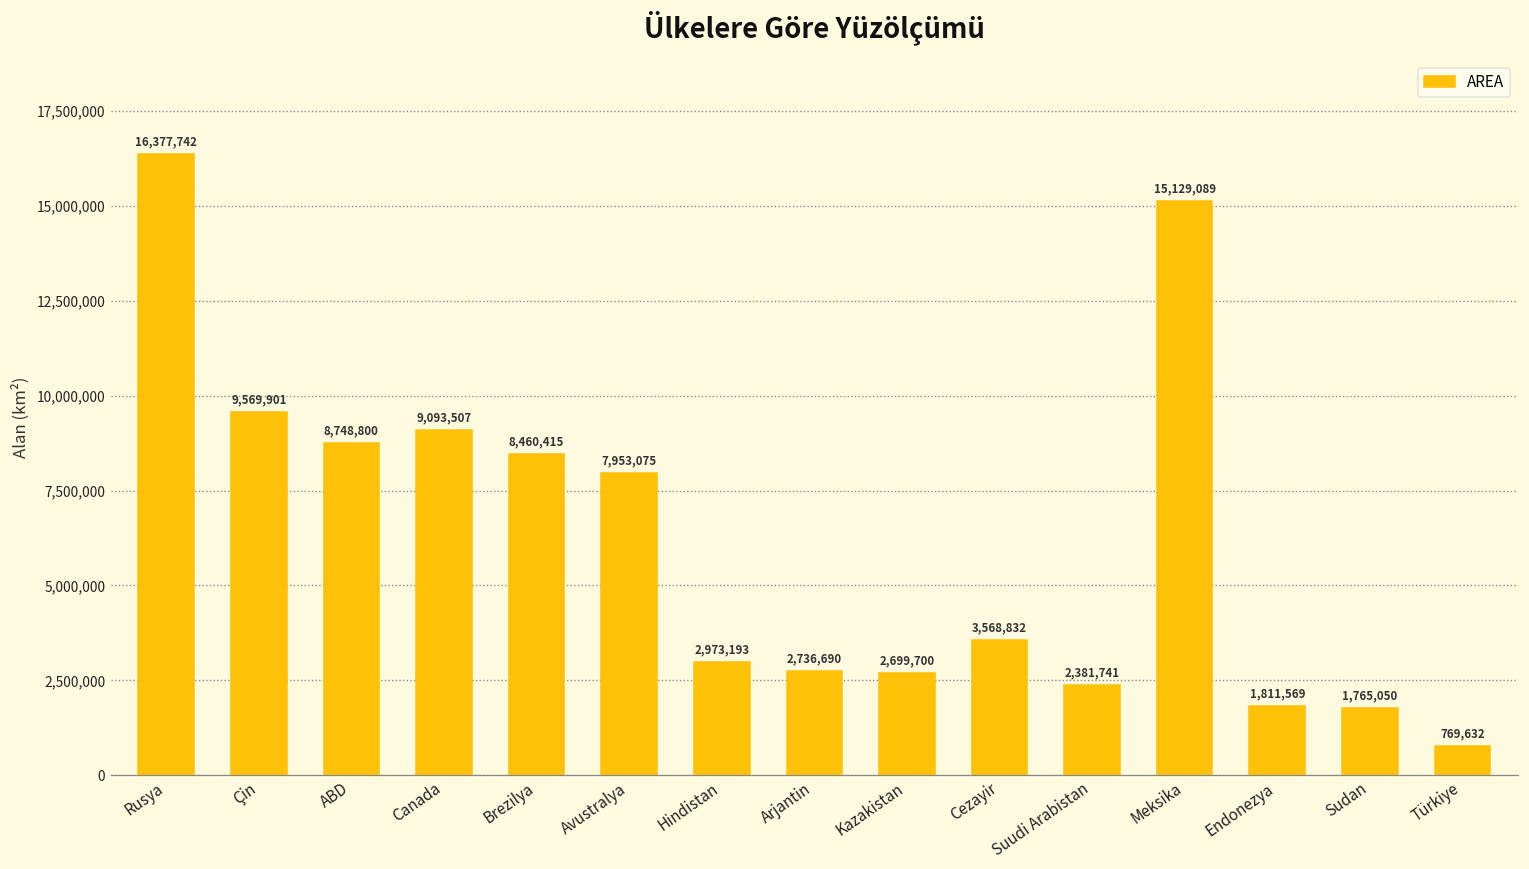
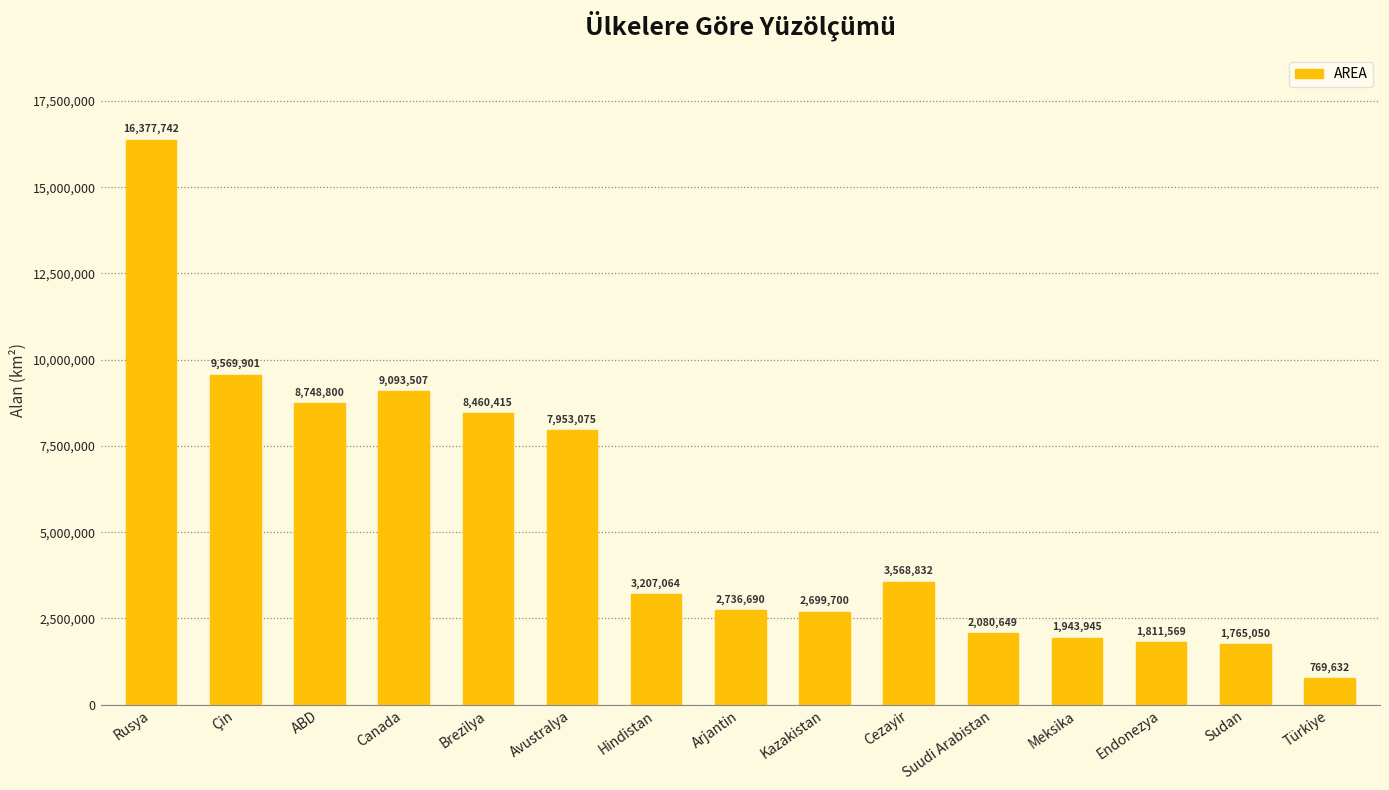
  {
    "Rusya": "16,377,742",
    "Çin": "9,569,901",
    "ABD": "8,748,800",
    "Canada": "9,093,507",
    "Brezilya": "8,460,415",
    "Avustralya": "7,953,075",
-   "Hindistan": "2,973,193",
+   "Hindistan": "3,207,064",
    "Arjantin": "2,736,690",
    "Kazakistan": "2,699,700",
    "Cezayir": "3,568,832",
-   "Suudi Arabistan": "2,381,741",
-   "Meksika": "15,129,089",
+   "Suudi Arabistan": "2,080,649",
+   "Meksika": "1,943,945",
    "Endonezya": "1,811,569",
    "Sudan": "1,765,050",
    "Türkiye": "769,632"
  }
